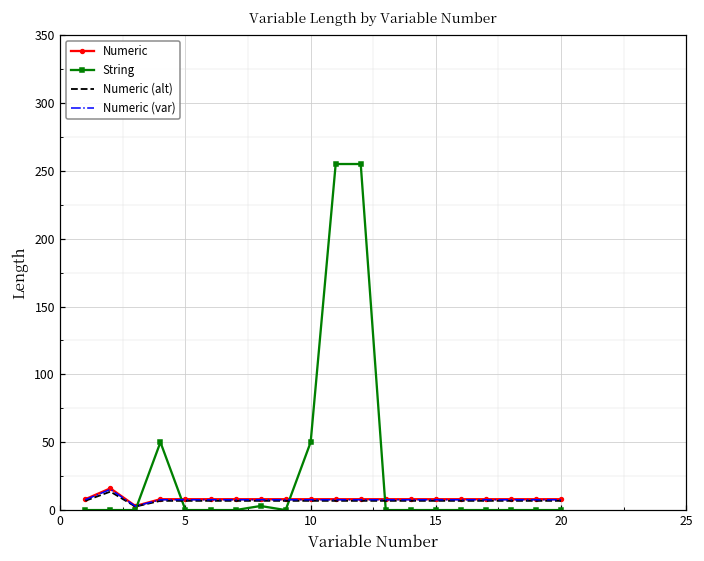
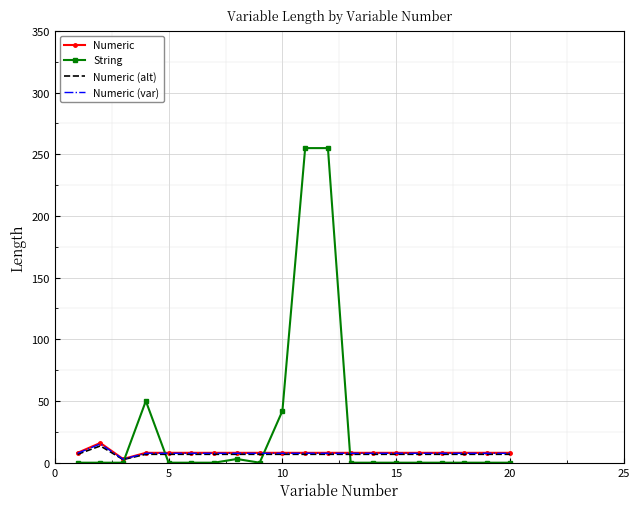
  {
    "String": {
      "5": 0,
-     "10": 50,
+     "10": 42,
      "15": 0,
      "20": 0
    }
  }
